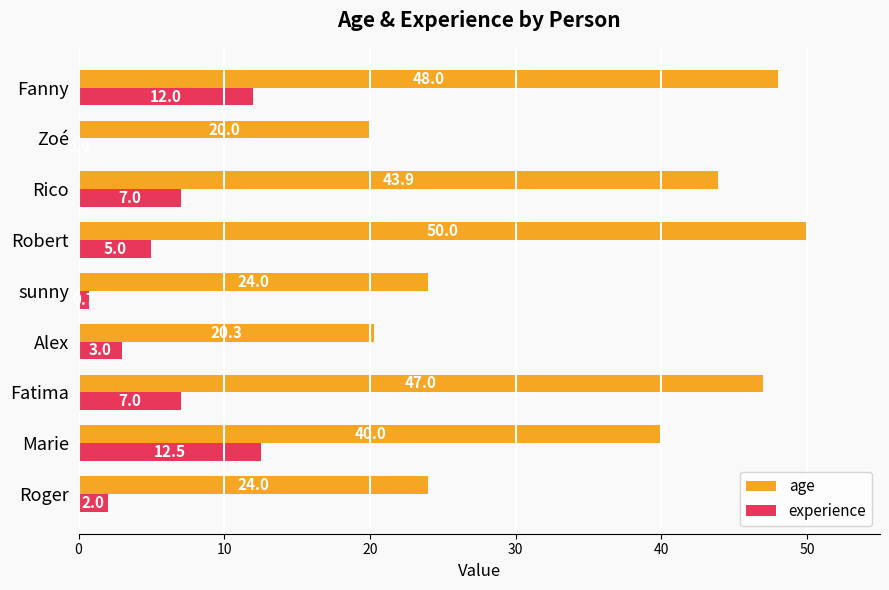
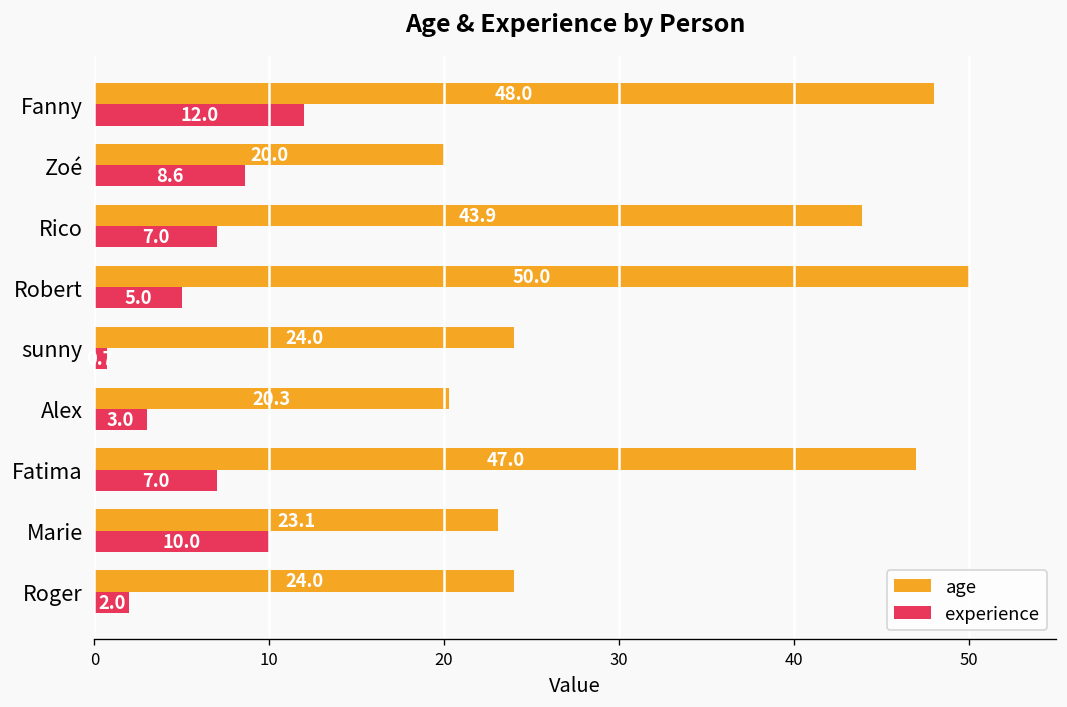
  {
    "age": {
      "Fanny": 48.0,
      "Zoé": 20.0,
      "Rico": 43.9,
      "Robert": 50.0,
      "sunny": 24.0,
      "Alex": 20.3,
      "Fatima": 47.0,
-     "Marie": 40.0,
+     "Marie": 23.1,
      "Roger": 24.0
    },
    "experience": {
      "Fanny": 12.0,
-     "Zoé": 0.0,
+     "Zoé": 8.6,
      "Rico": 7.0,
      "Robert": 5.0,
      "Alex": 3.0,
      "Fatima": 7.0,
-     "Marie": 12.5,
+     "Marie": 10.0,
      "Roger": 2.0
    }
  }
